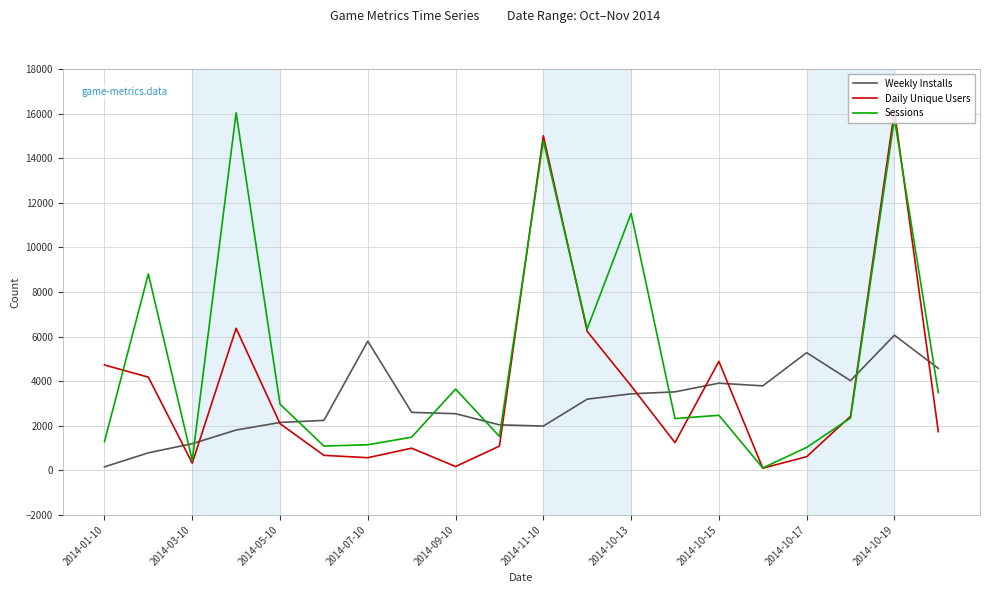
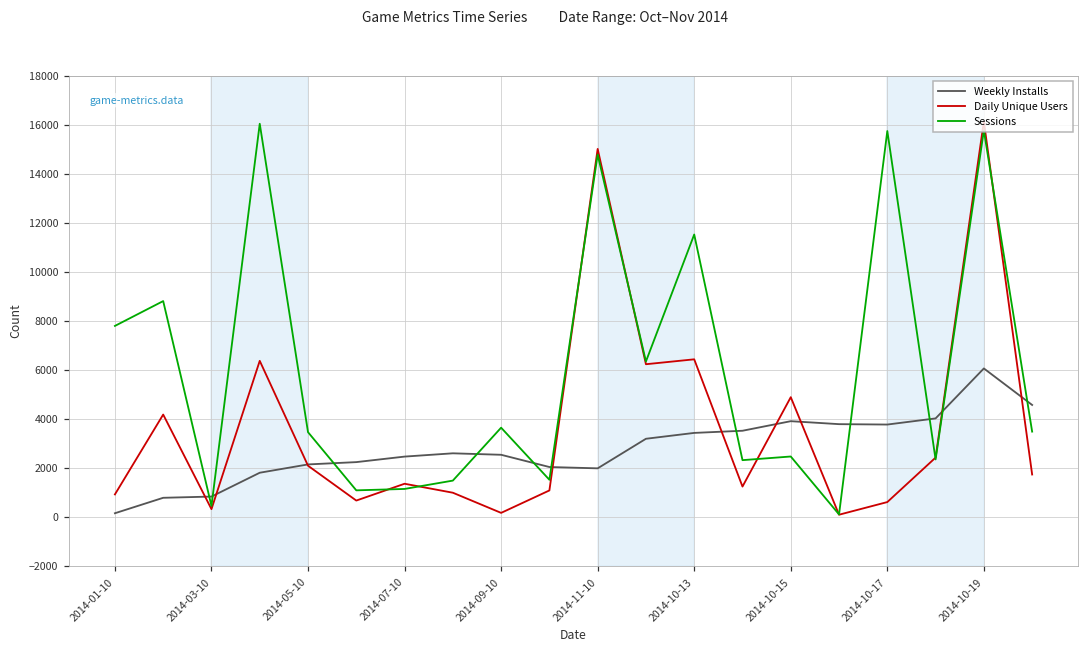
  {
    "Weekly Installs": {
      "2014-01-10": 200,
-     "2014-03-10": 1200,
-     "2014-07-10": 5800,
+     "2014-03-10": 800,
+     "2014-07-10": 2500,
      "2014-09-10": 2500,
      "2014-11-10": 2000,
      "2014-10-13": 3400,
      "2014-10-15": 3900,
-     "2014-10-17": 5300,
+     "2014-10-17": 3800,
      "2014-10-19": 6100
    },
    "Daily Unique Users": {
-     "2014-01-10": 4700,
+     "2014-01-10": 900,
      "2014-03-10": 300,
-     "2014-07-10": 600,
+     "2014-07-10": 1400,
      "2014-09-10": 200,
      "2014-11-10": 15000,
-     "2014-10-13": 3800,
+     "2014-10-13": 6400,
      "2014-10-15": 4900,
      "2014-10-17": 600
    },
    "Sessions": {
-     "2014-01-10": 1300,
+     "2014-01-10": 7800,
      "2014-03-10": 400,
-     "2014-05-10": 3000,
+     "2014-05-10": 3500,
      "2014-07-10": 1100,
      "2014-09-10": 3600,
      "2014-11-10": 14800,
      "2014-10-13": 11500,
      "2014-10-15": 2500,
-     "2014-10-17": 1000
+     "2014-10-17": 15700
    }
  }
